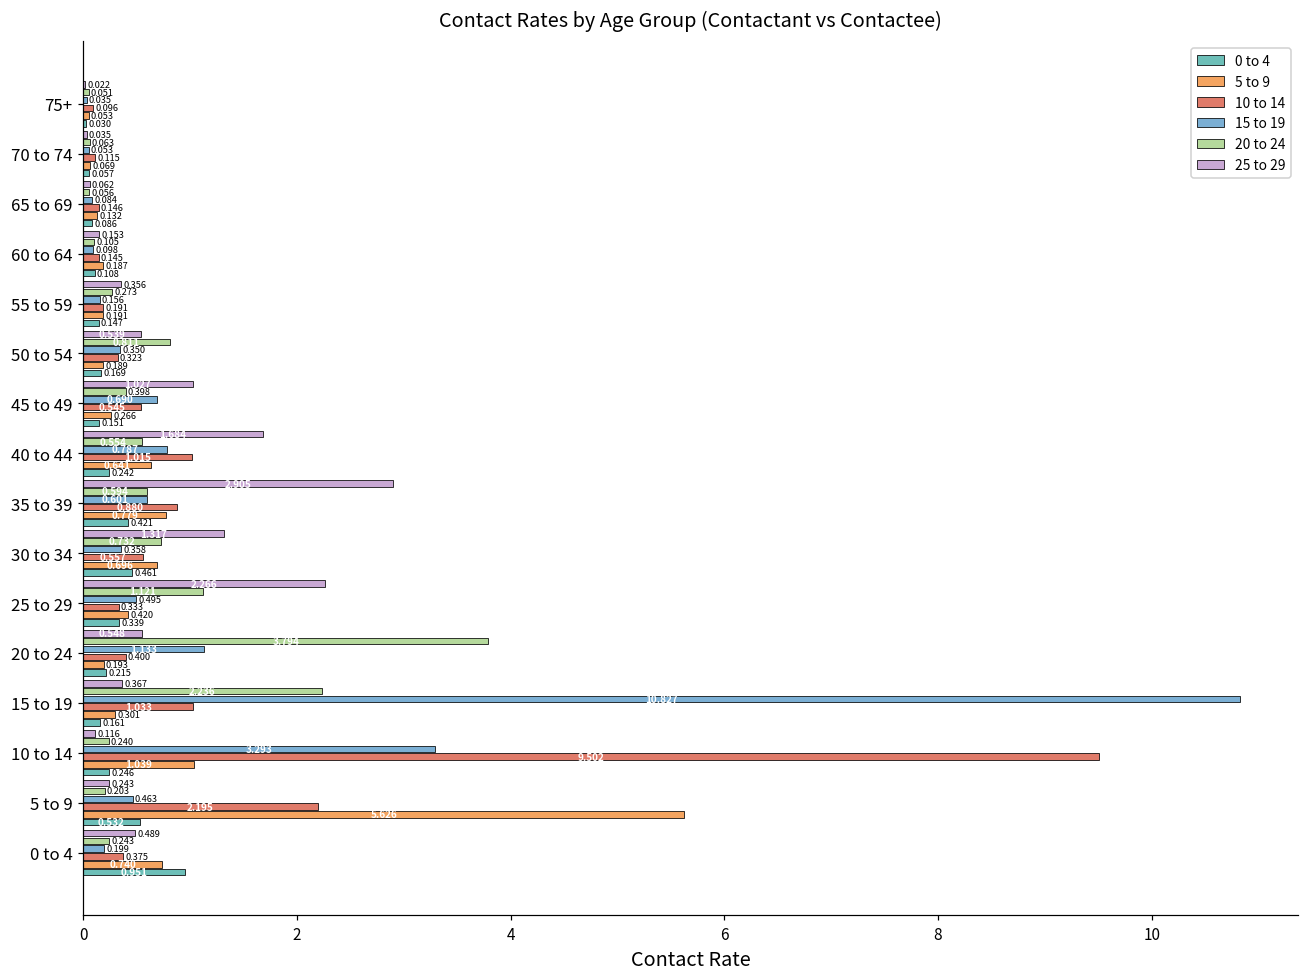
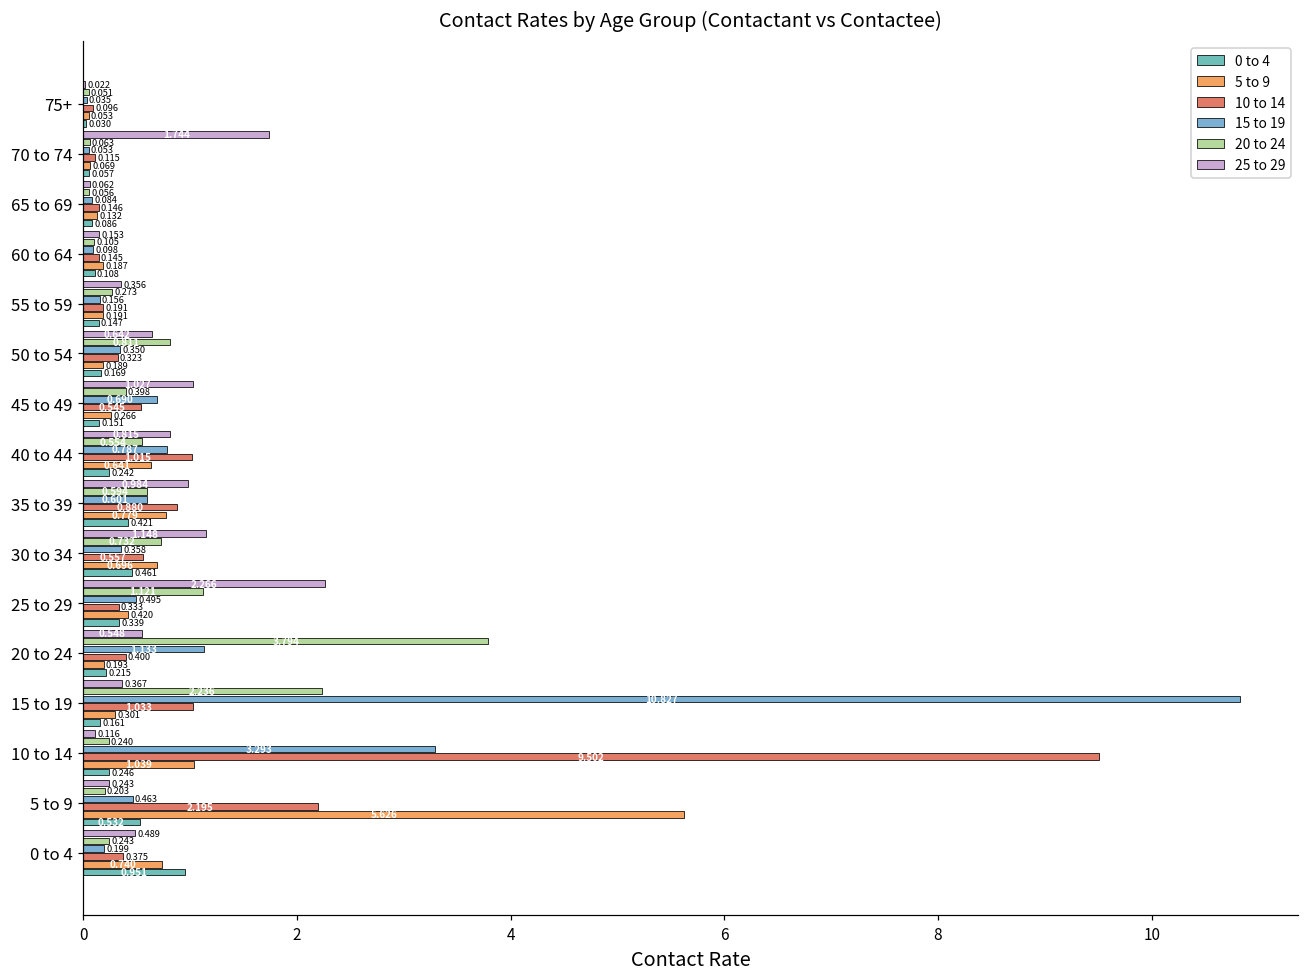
  {
    "20 to 24": {
      "55 to 59": 0.273,
      "50 to 54": 0.811,
      "40 to 44": 0.554,
      "30 to 34": 0.732,
      "25 to 29": 1.121,
      "20 to 24": 3.794,
      "15 to 19": 2.236,
      "10 to 14": 0.240
    },
    "25 to 29": {
-     "70 to 74": 0.035,
+     "70 to 74": 1.744,
      "55 to 59": 0.356,
-     "50 to 54": 0.539,
-     "40 to 44": 1.684,
-     "35 to 39": 2.905,
-     "30 to 34": 1.317,
+     "50 to 54": 0.642,
+     "40 to 44": 0.815,
+     "35 to 39": 0.984,
+     "30 to 34": 1.148,
      "25 to 29": 2.266,
      "20 to 24": 0.548,
      "15 to 19": 0.367,
      "10 to 14": 0.116,
      "0 to 4": 0.489
    }
  }
